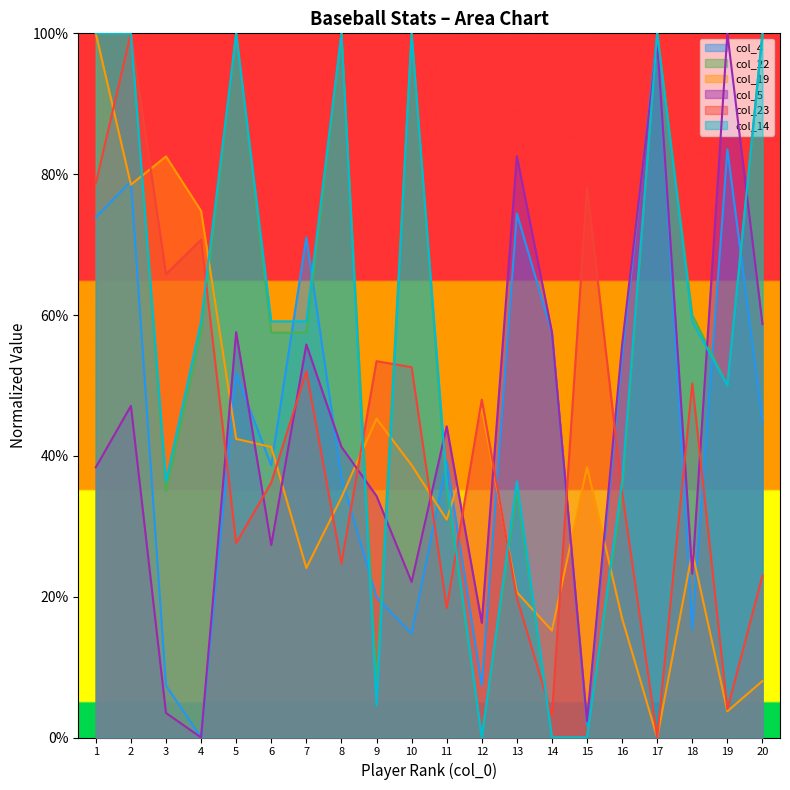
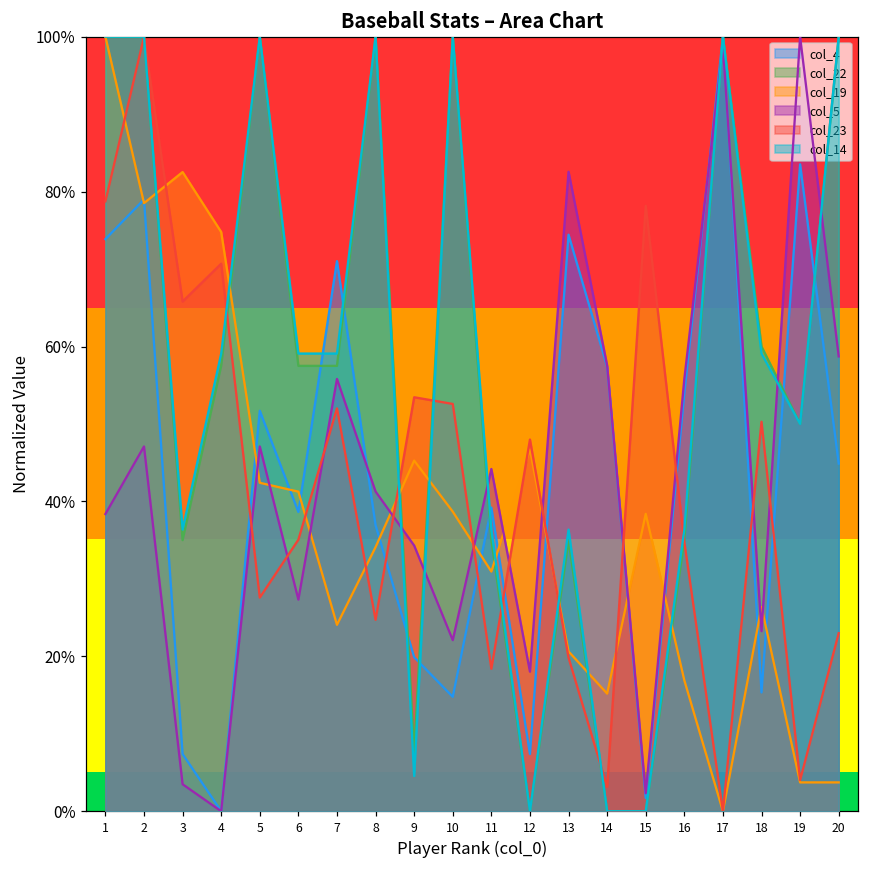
  {
    "col_22": {
      "3": "35%",
      "4": "58%",
      "6": "58%",
      "7": "58%",
      "9": "8%",
      "11": "35%",
      "13": "35%",
      "18": "60%"
    },
    "col_19": {
      "2": "79%",
      "3": "83%",
      "4": "75%",
      "5": "42%",
      "6": "41%",
      "7": "24%",
      "8": "34%",
      "9": "45%",
      "10": "39%",
      "11": "31%",
      "12": "47%",
      "13": "21%",
      "14": "15%",
      "15": "38%",
      "16": "17%",
      "18": "26%",
-     "20": "8%"
+     "20": "4%"
    },
    "col_5": {
      "1": "38%",
      "2": "47%",
      "3": "3%",
-     "5": "58%",
+     "5": "47%",
      "6": "27%",
      "7": "56%",
      "8": "41%",
      "9": "34%",
      "10": "22%",
      "11": "44%",
-     "12": "16%",
+     "12": "18%",
      "13": "83%",
      "15": "2%",
      "16": "56%",
      "17": "99%",
      "18": "23%",
      "19": "100%",
      "20": "59%"
    },
    "col_23": {
      "1": "79%",
      "3": "66%",
      "4": "71%",
      "5": "28%",
-     "6": "36%",
+     "6": "35%",
      "7": "52%",
      "8": "25%",
      "9": "53%",
      "10": "53%",
      "11": "18%",
      "12": "48%",
      "13": "20%",
      "14": "3%",
      "15": "78%",
      "18": "50%",
      "20": "23%"
    }
  }
